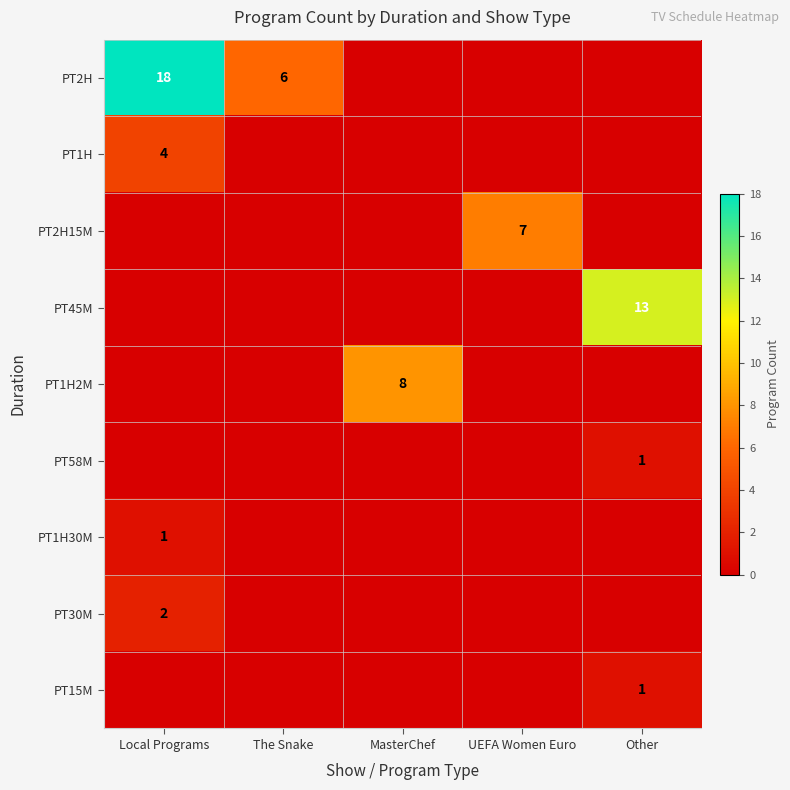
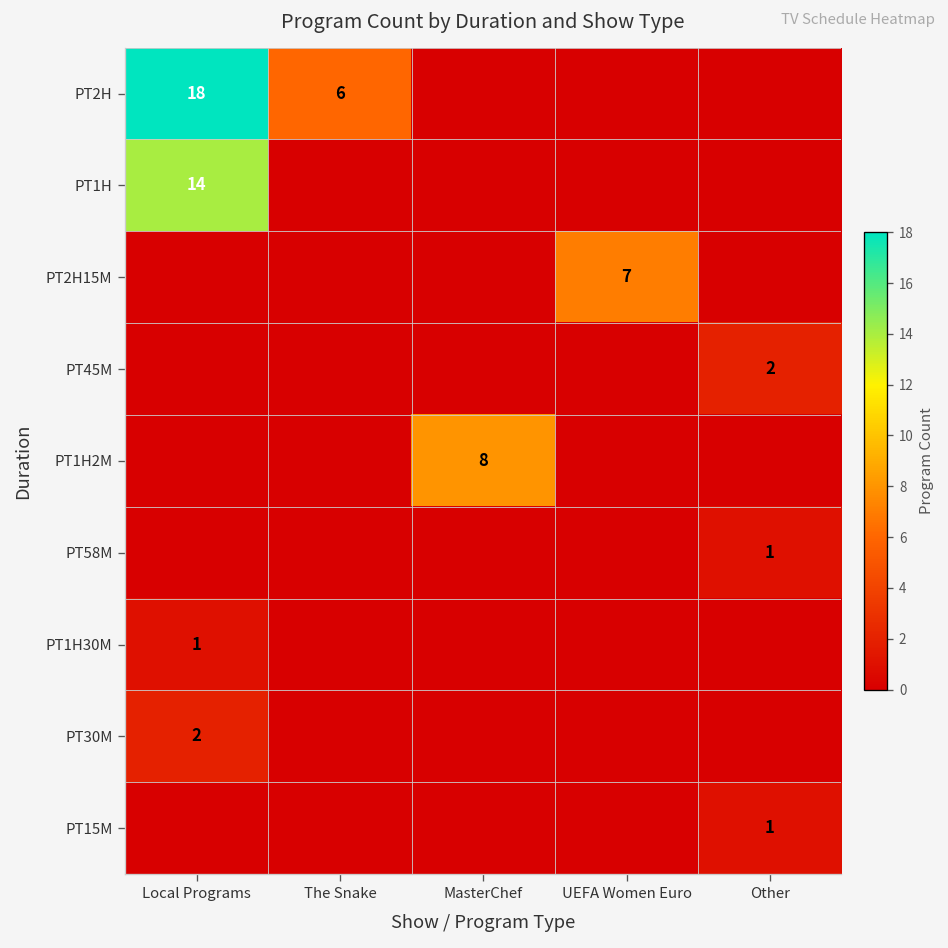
  {
    "PT2H": {
      "Local Programs": 18,
      "The Snake": 6
    },
    "PT1H": {
-     "Local Programs": 4
+     "Local Programs": 14
    },
    "PT2H15M": {
      "UEFA Women Euro": 7
    },
    "PT45M": {
-     "Other": 13
+     "Other": 2
    },
    "PT1H2M": {
      "MasterChef": 8
    },
    "PT58M": {
      "Other": 1
    },
    "PT1H30M": {
      "Local Programs": 1
    },
    "PT30M": {
      "Local Programs": 2
    },
    "PT15M": {
      "Other": 1
    }
  }
